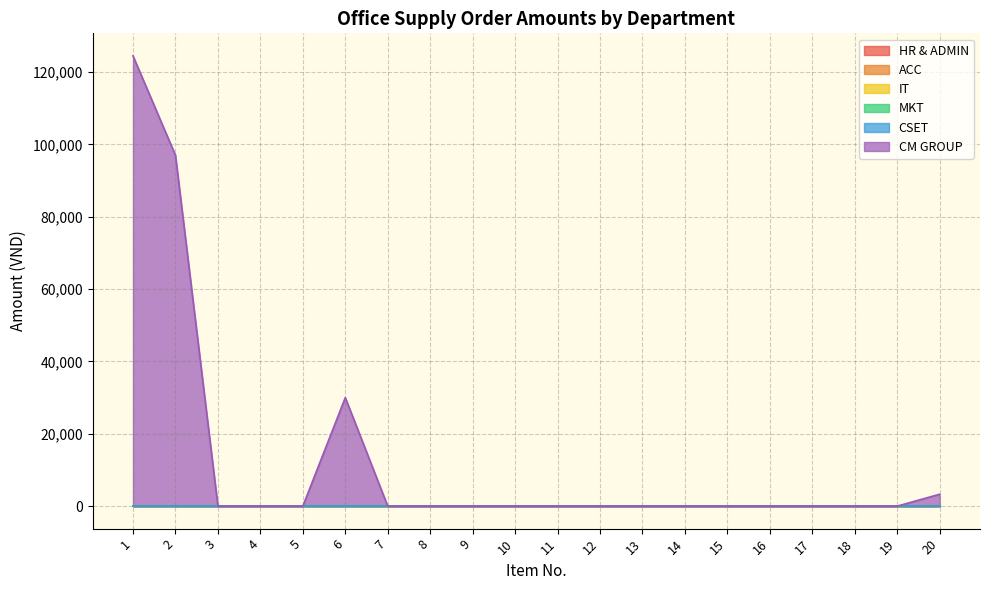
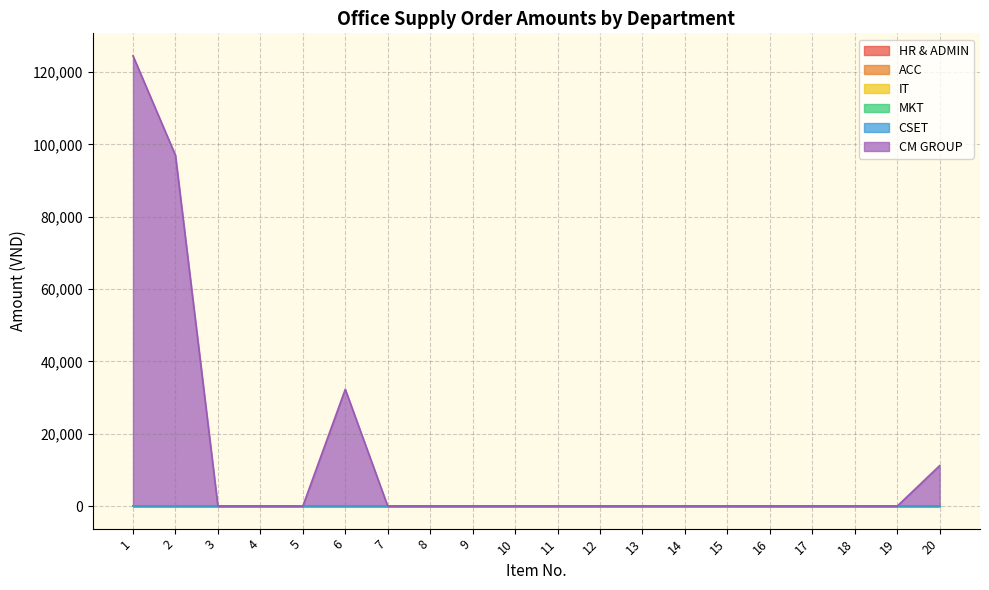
  {
    "CSET": {
      "1": "0",
      "2": "0",
      "6": "0",
      "20": "0"
    },
    "CM GROUP": {
      "1": "125,000",
      "2": "97,000",
-     "6": "30,000",
-     "20": "3,000"
+     "6": "32,000",
+     "20": "11,000"
    }
  }
